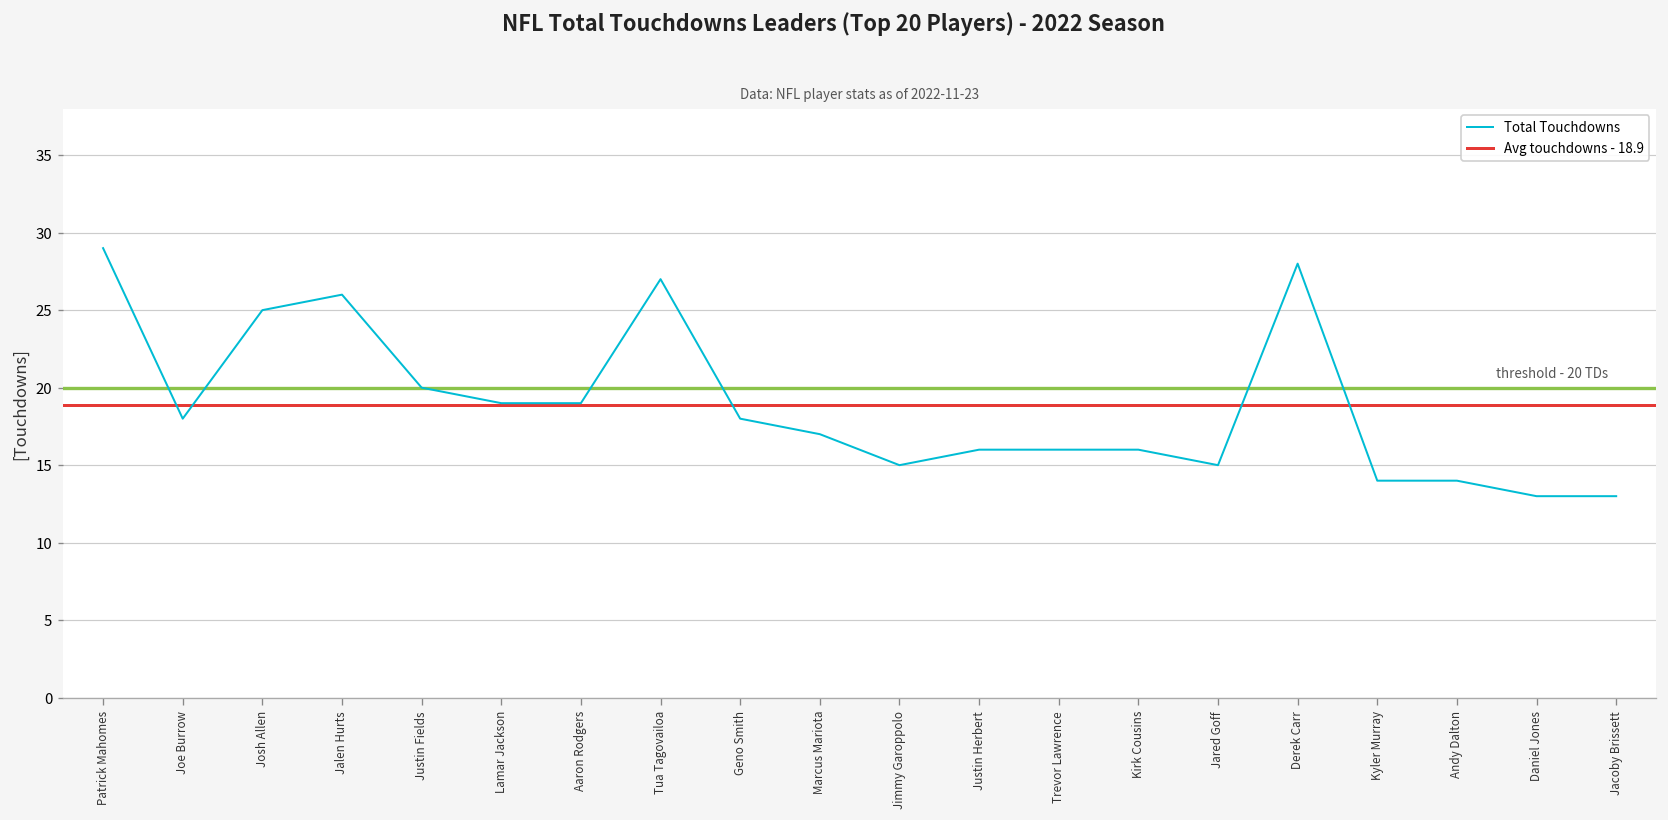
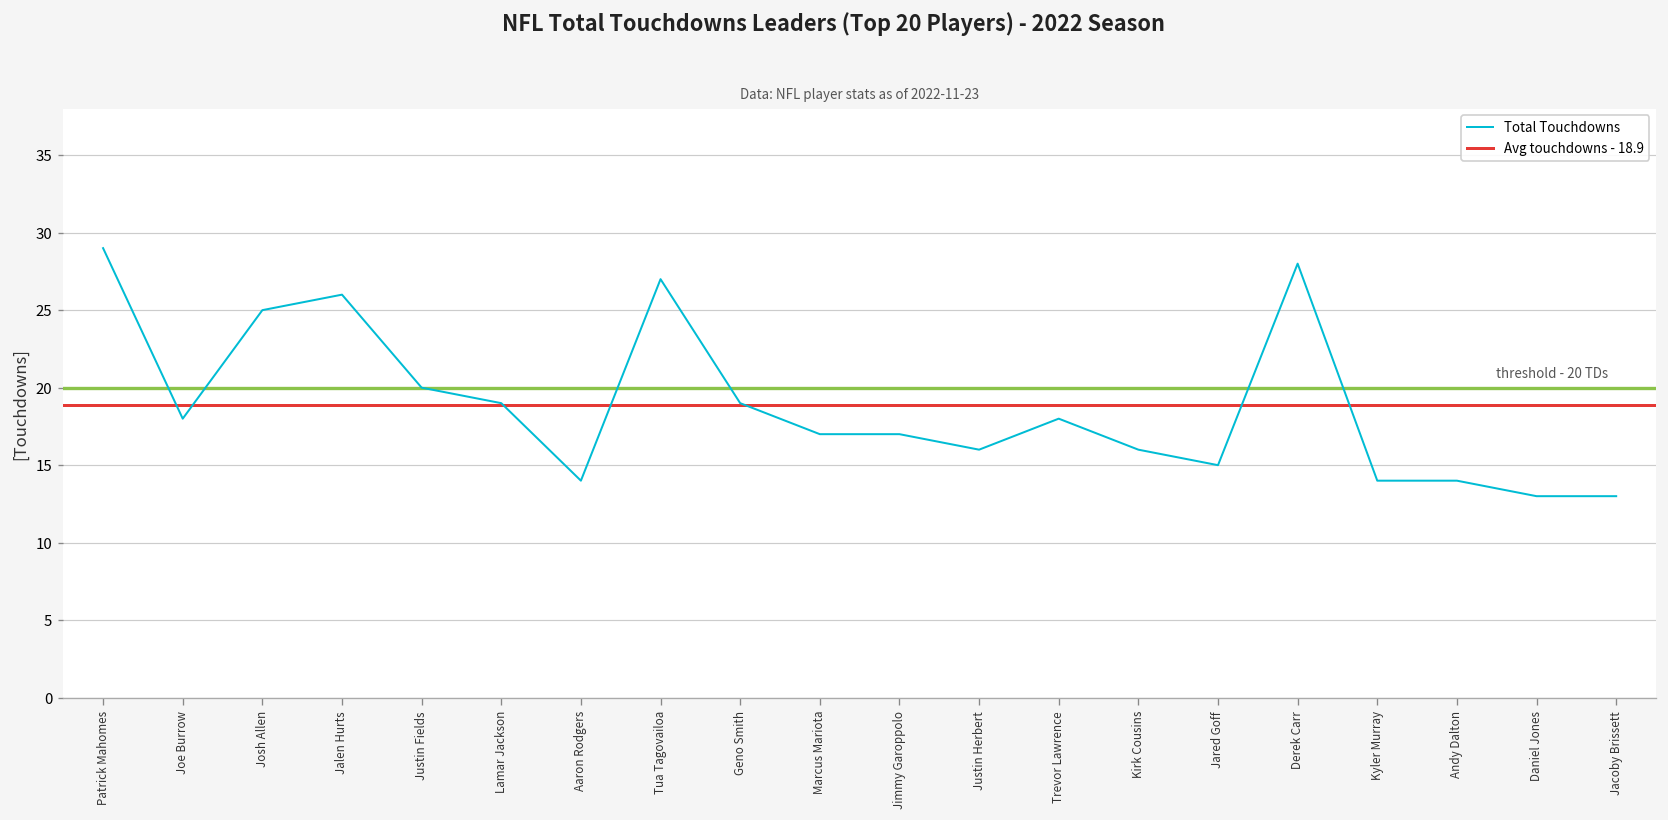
  {
    "Patrick Mahomes": 29,
    "Joe Burrow": 18,
    "Josh Allen": 25,
    "Jalen Hurts": 26,
    "Justin Fields": 20,
    "Lamar Jackson": 19,
-   "Aaron Rodgers": 19,
+   "Aaron Rodgers": 14,
    "Tua Tagovailoa": 27,
-   "Geno Smith": 18,
+   "Geno Smith": 19,
    "Marcus Mariota": 17,
-   "Jimmy Garoppolo": 15,
+   "Jimmy Garoppolo": 17,
    "Justin Herbert": 16,
-   "Trevor Lawrence": 16,
+   "Trevor Lawrence": 18,
    "Kirk Cousins": 16,
    "Jared Goff": 15,
    "Derek Carr": 28,
    "Kyler Murray": 14,
    "Andy Dalton": 14,
    "Daniel Jones": 13,
    "Jacoby Brissett": 13
  }
